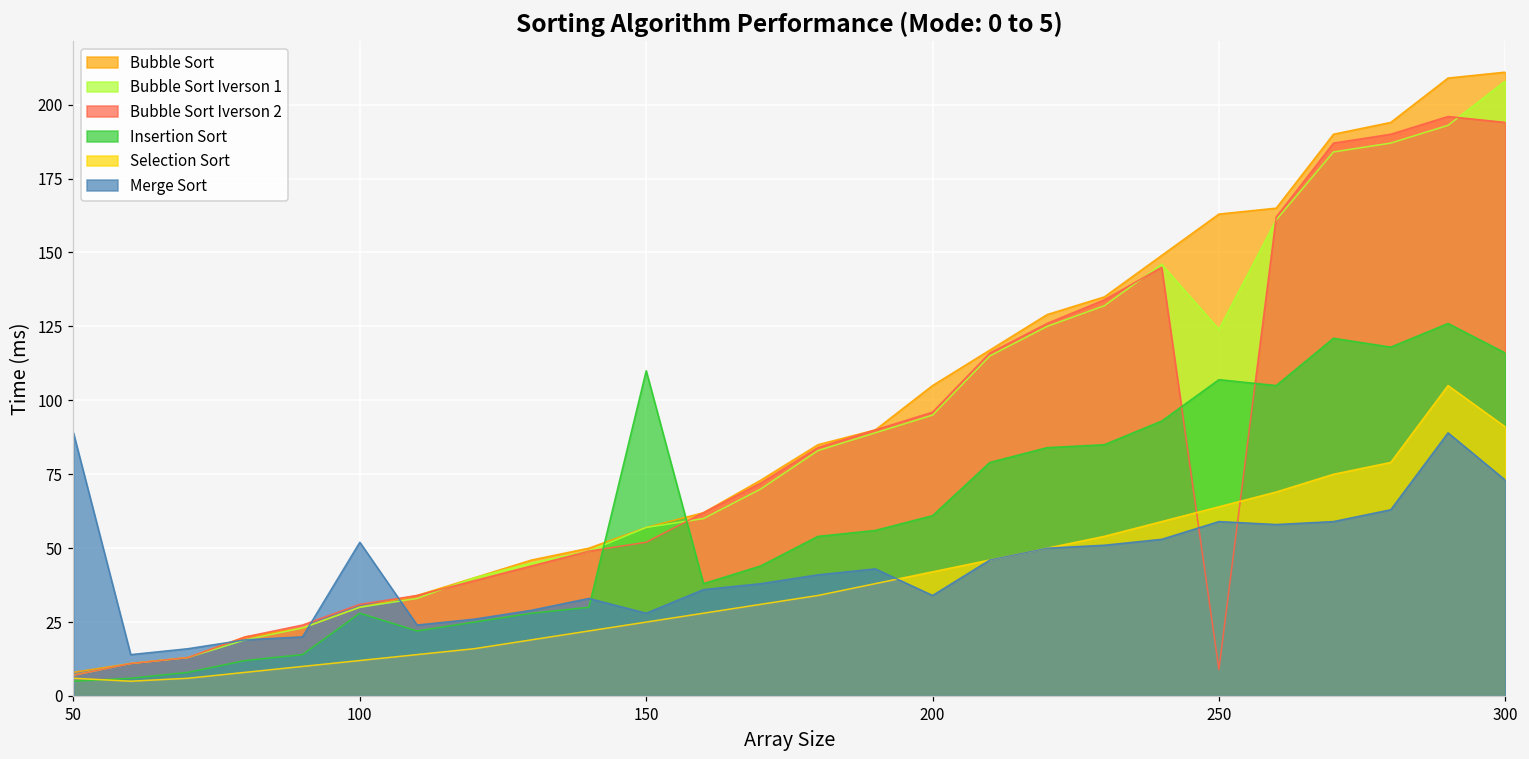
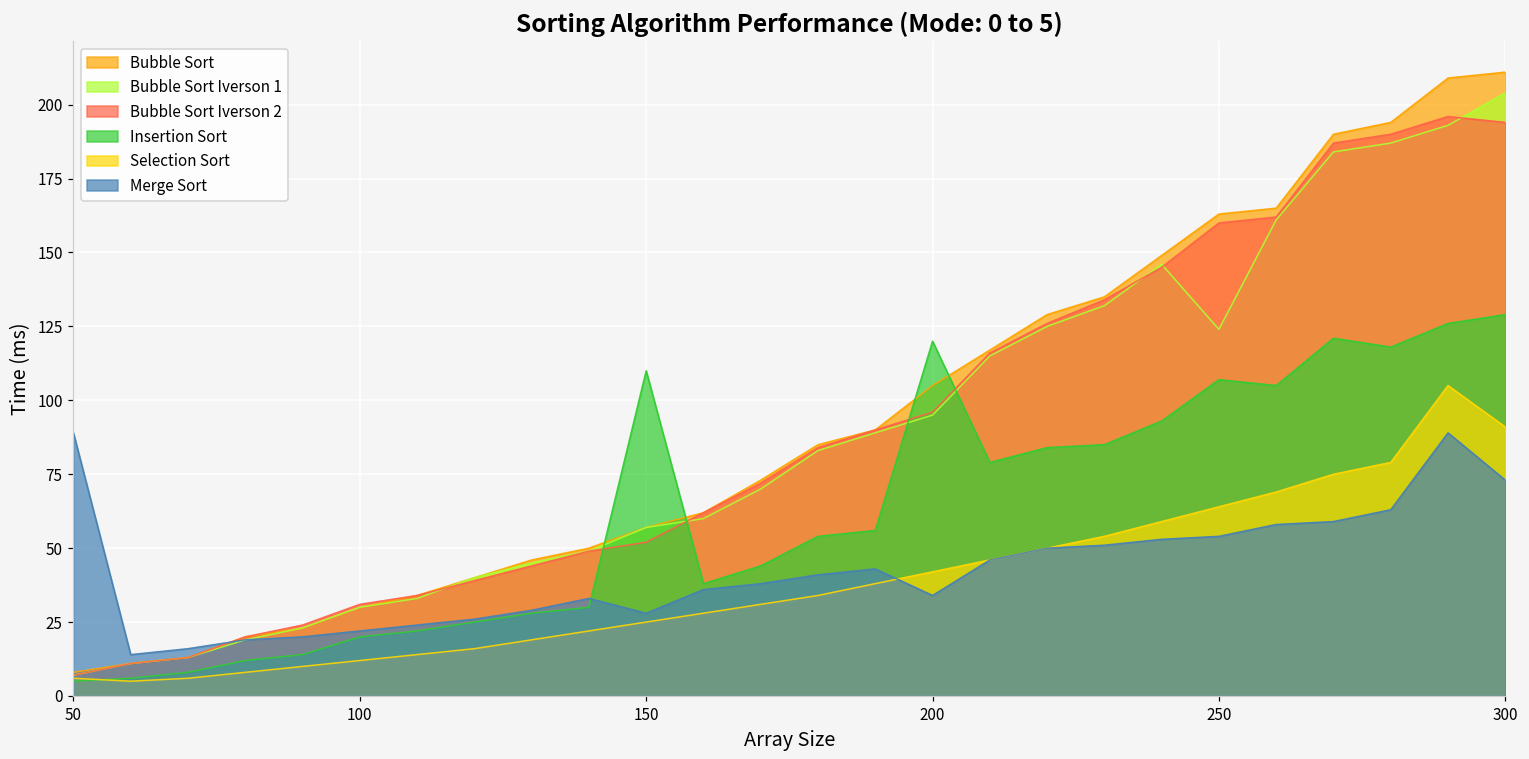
  {
    "Bubble Sort Iverson 1": {
      "200": 95,
      "250": 124,
-     "300": 208
+     "300": 204
    },
    "Bubble Sort Iverson 2": {
      "100": 31,
      "150": 52,
      "200": 96,
-     "250": 9,
+     "250": 160,
      "300": 194
    },
    "Insertion Sort": {
      "50": 5,
-     "100": 28,
+     "100": 20,
      "150": 110,
-     "200": 61,
+     "200": 120,
      "250": 107,
-     "300": 116
+     "300": 129
    },
    "Merge Sort": {
      "50": 89,
-     "100": 52,
+     "100": 22,
      "150": 28,
      "200": 34,
-     "250": 59,
+     "250": 54,
      "300": 73
    }
  }
